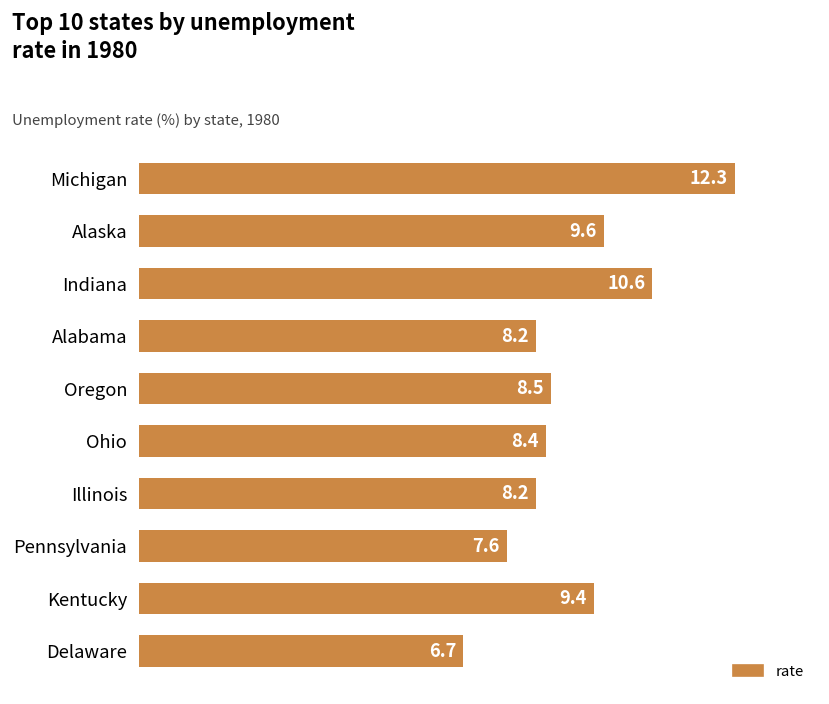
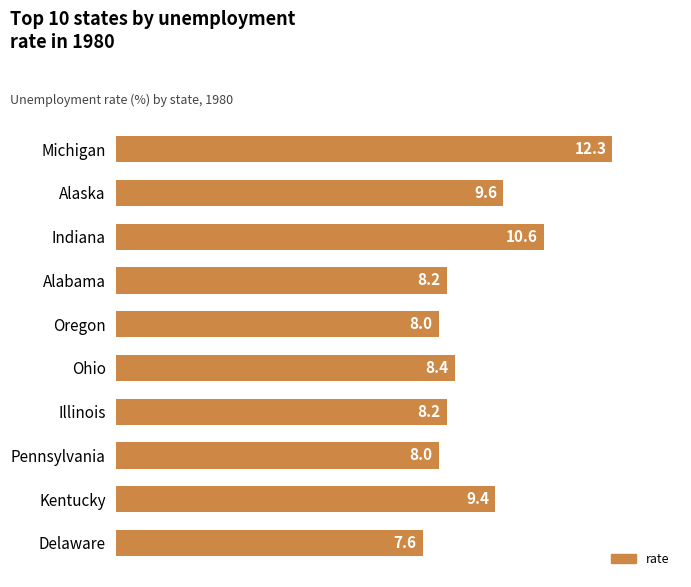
  {
    "Michigan": 12.3,
    "Alaska": 9.6,
    "Indiana": 10.6,
    "Alabama": 8.2,
-   "Oregon": 8.5,
+   "Oregon": 8.0,
    "Ohio": 8.4,
    "Illinois": 8.2,
-   "Pennsylvania": 7.6,
+   "Pennsylvania": 8.0,
    "Kentucky": 9.4,
-   "Delaware": 6.7
+   "Delaware": 7.6
  }
